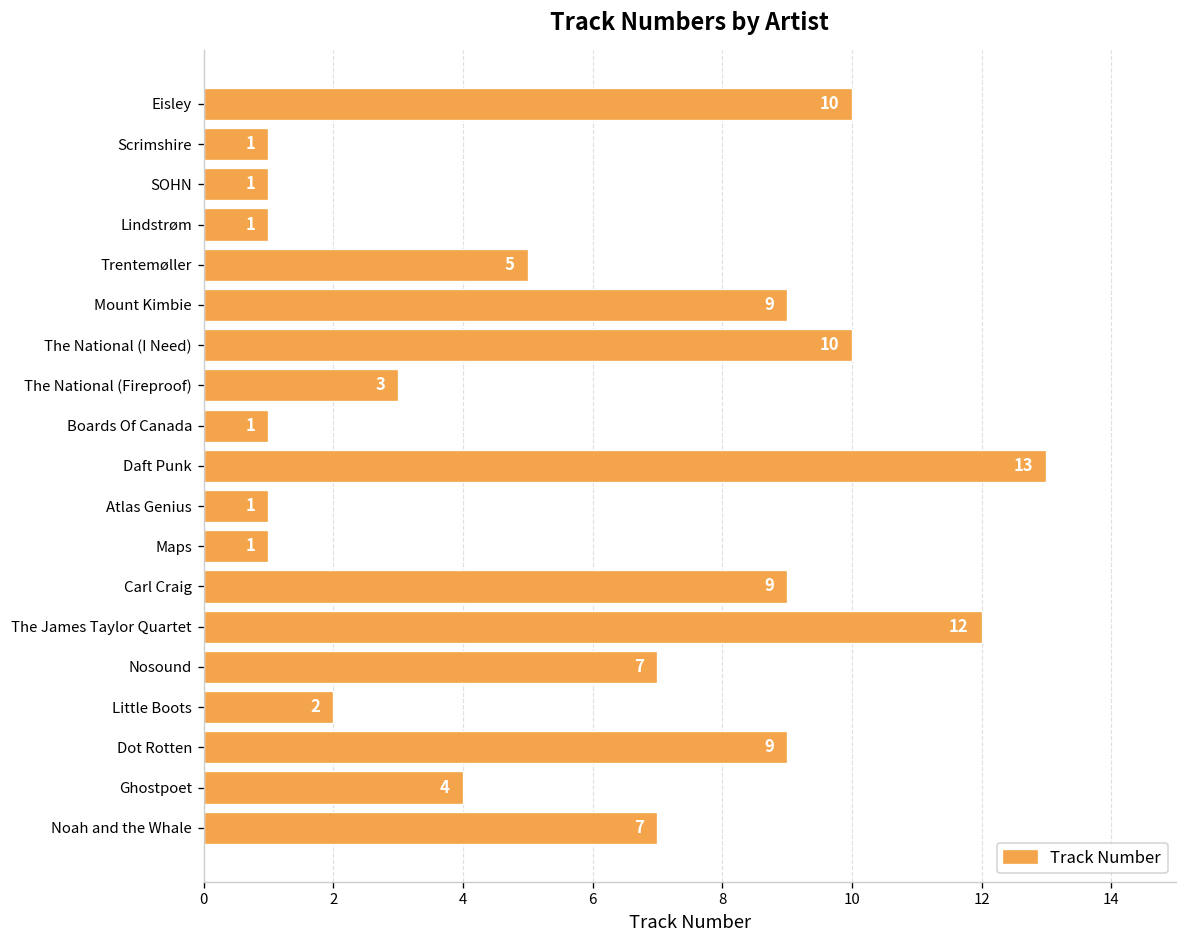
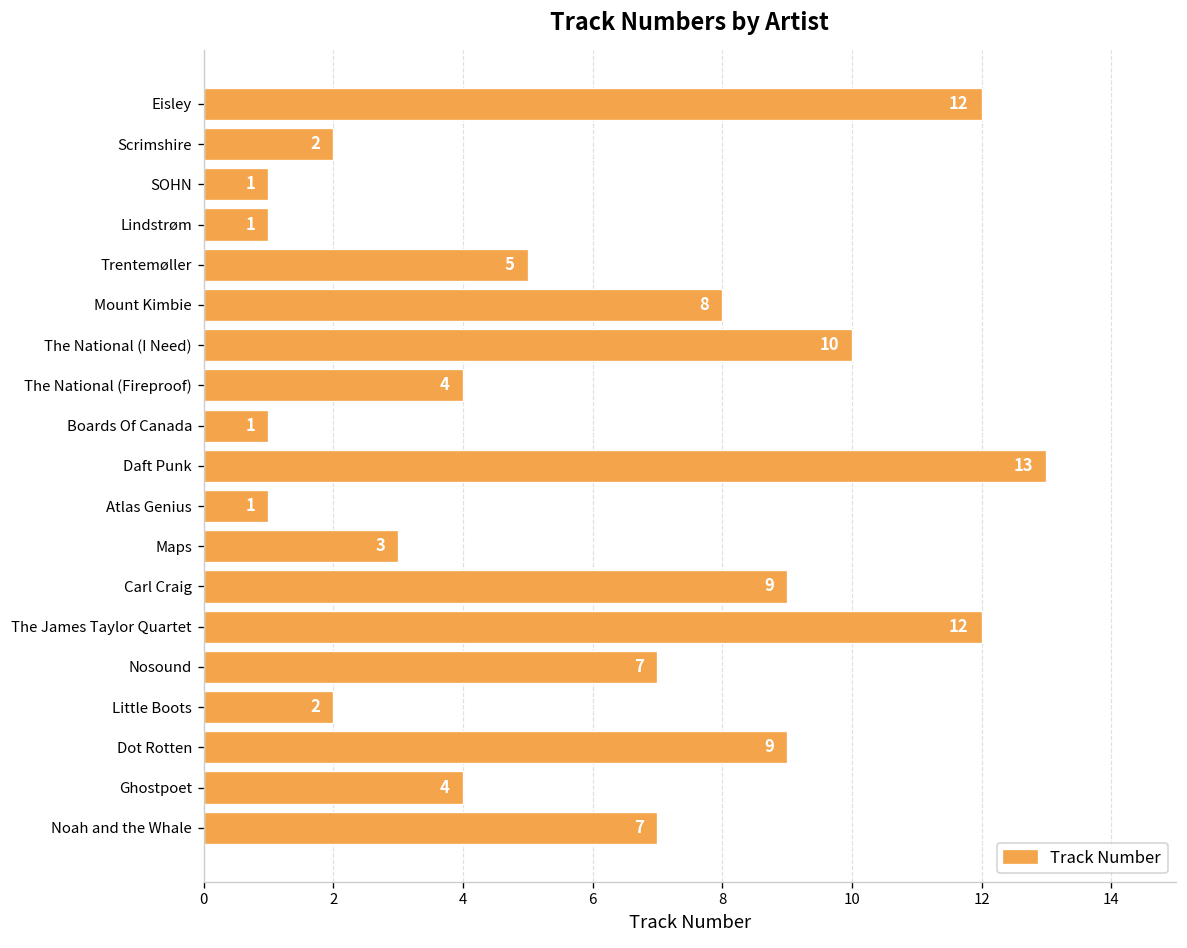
  {
-   "Eisley": 10,
-   "Scrimshire": 1,
+   "Eisley": 12,
+   "Scrimshire": 2,
    "SOHN": 1,
    "Lindstrøm": 1,
    "Trentemøller": 5,
-   "Mount Kimbie": 9,
+   "Mount Kimbie": 8,
    "The National (I Need)": 10,
-   "The National (Fireproof)": 3,
+   "The National (Fireproof)": 4,
    "Boards Of Canada": 1,
    "Daft Punk": 13,
    "Atlas Genius": 1,
-   "Maps": 1,
+   "Maps": 3,
    "Carl Craig": 9,
    "The James Taylor Quartet": 12,
    "Nosound": 7,
    "Little Boots": 2,
    "Dot Rotten": 9,
    "Ghostpoet": 4,
    "Noah and the Whale": 7
  }
